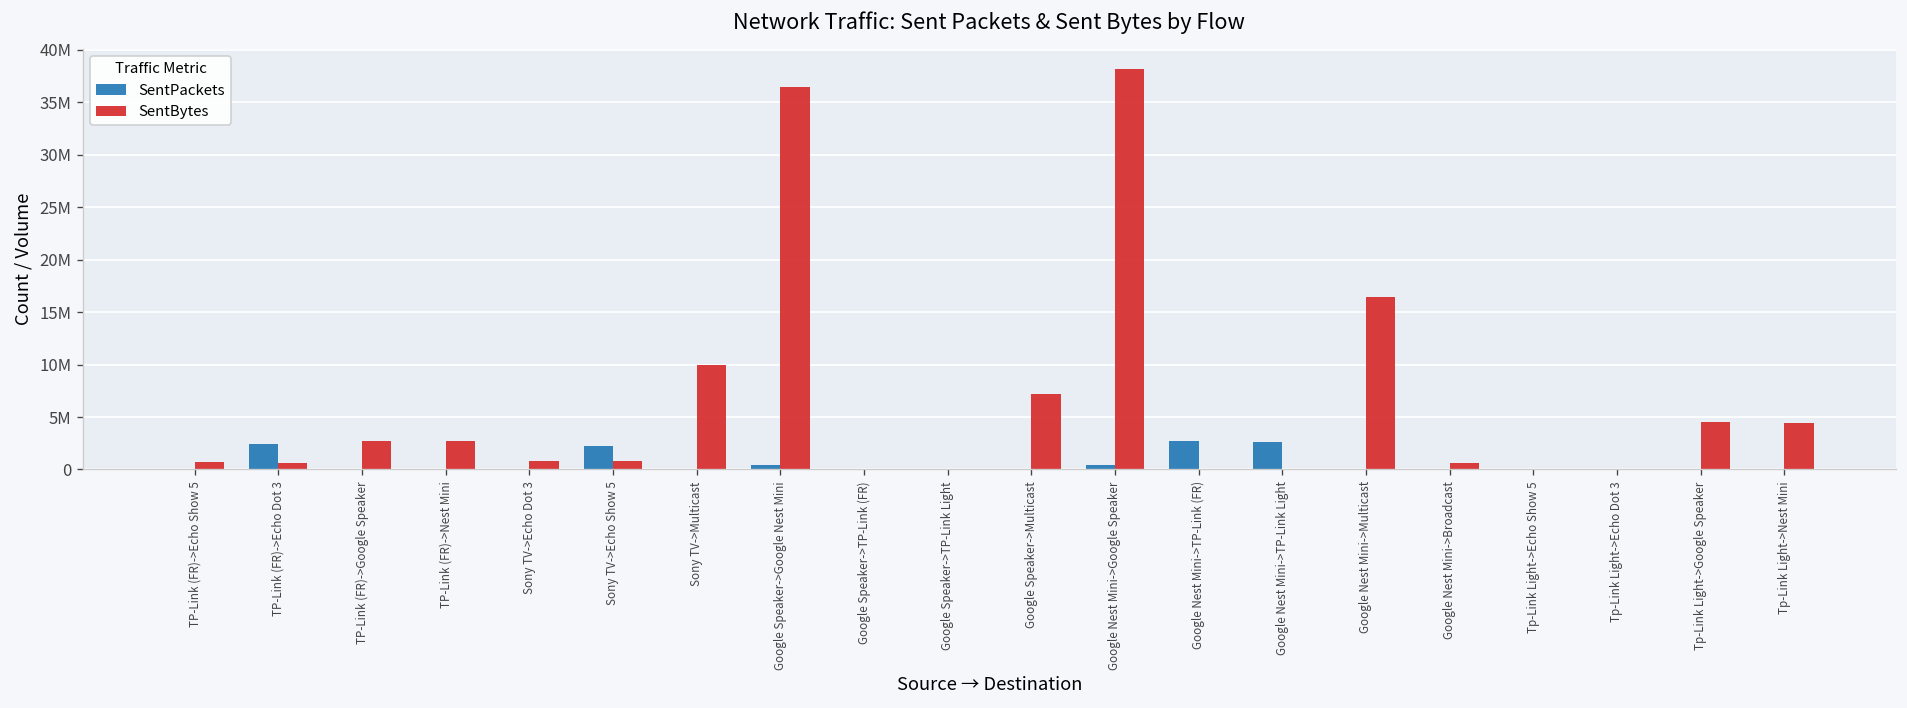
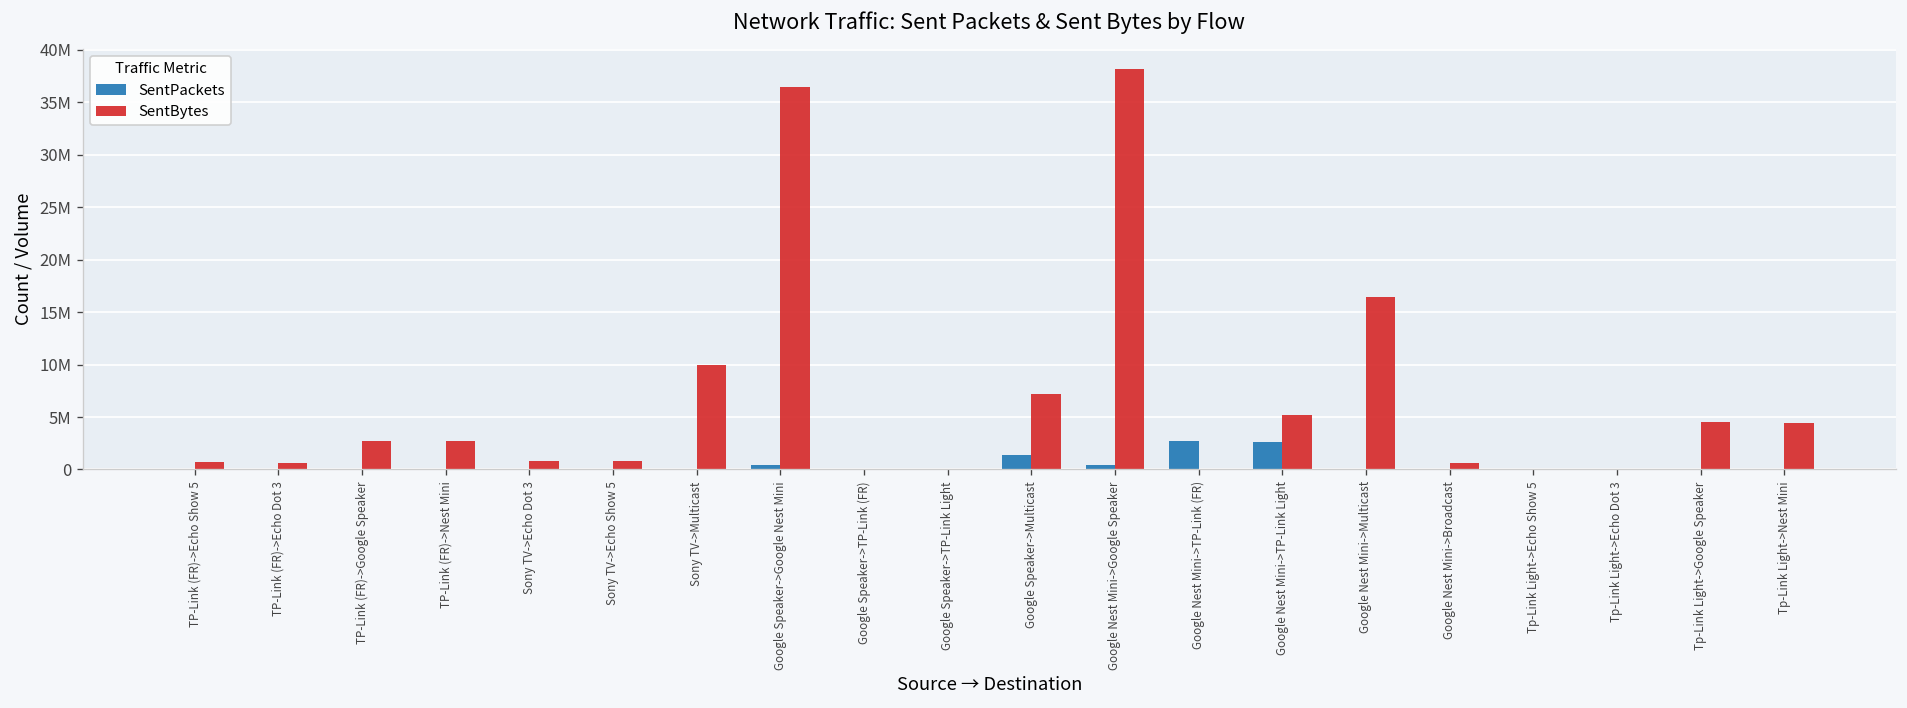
  {
    "SentPackets": {
-     "TP-Link (FR)->Echo Dot 3": 2000000,
-     "Sony TV->Echo Show 5": 2000000,
+     "TP-Link (FR)->Echo Dot 3": 0,
+     "Sony TV->Echo Show 5": 0,
      "Google Speaker->Google Nest Mini": 0,
-     "Google Speaker->Multicast": 0,
+     "Google Speaker->Multicast": 1000000,
      "Google Nest Mini->Google Speaker": 0,
      "Google Nest Mini->TP-Link (FR)": 3000000,
      "Google Nest Mini->TP-Link Light": 3000000
    },
    "SentBytes": {
      "TP-Link (FR)->Echo Show 5": 1000000,
      "TP-Link (FR)->Echo Dot 3": 1000000,
      "TP-Link (FR)->Google Speaker": 3000000,
      "TP-Link (FR)->Nest Mini": 3000000,
      "Sony TV->Echo Dot 3": 1000000,
      "Sony TV->Echo Show 5": 1000000,
      "Sony TV->Multicast": 10000000,
      "Google Speaker->Google Nest Mini": 36000000,
      "Google Speaker->Multicast": 7000000,
      "Google Nest Mini->Google Speaker": 38000000,
-     "Google Nest Mini->TP-Link Light": 0,
+     "Google Nest Mini->TP-Link Light": 5000000,
      "Google Nest Mini->Multicast": 16000000,
      "Google Nest Mini->Broadcast": 1000000,
      "Tp-Link Light->Google Speaker": 4000000,
      "Tp-Link Light->Nest Mini": 4000000
    }
  }
